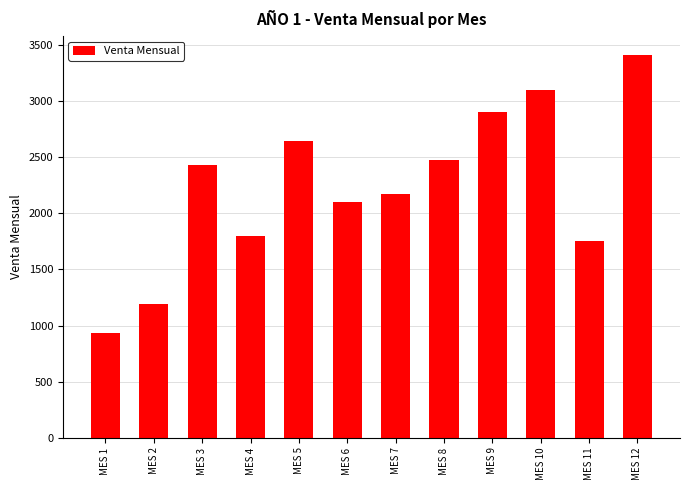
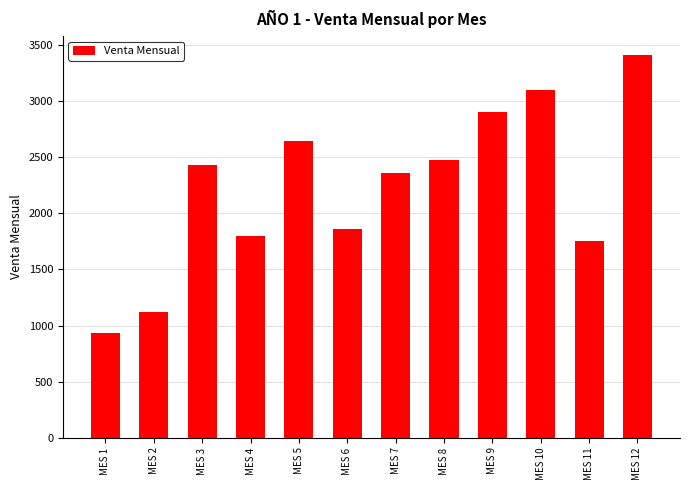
  {
    "MES 1": 930,
-   "MES 2": 1200,
+   "MES 2": 1120,
    "MES 3": 2430,
    "MES 4": 1800,
    "MES 5": 2650,
-   "MES 6": 2100,
-   "MES 7": 2170,
+   "MES 6": 1860,
+   "MES 7": 2360,
    "MES 8": 2480,
    "MES 9": 2900,
    "MES 10": 3100,
    "MES 11": 1760,
    "MES 12": 3410
  }
